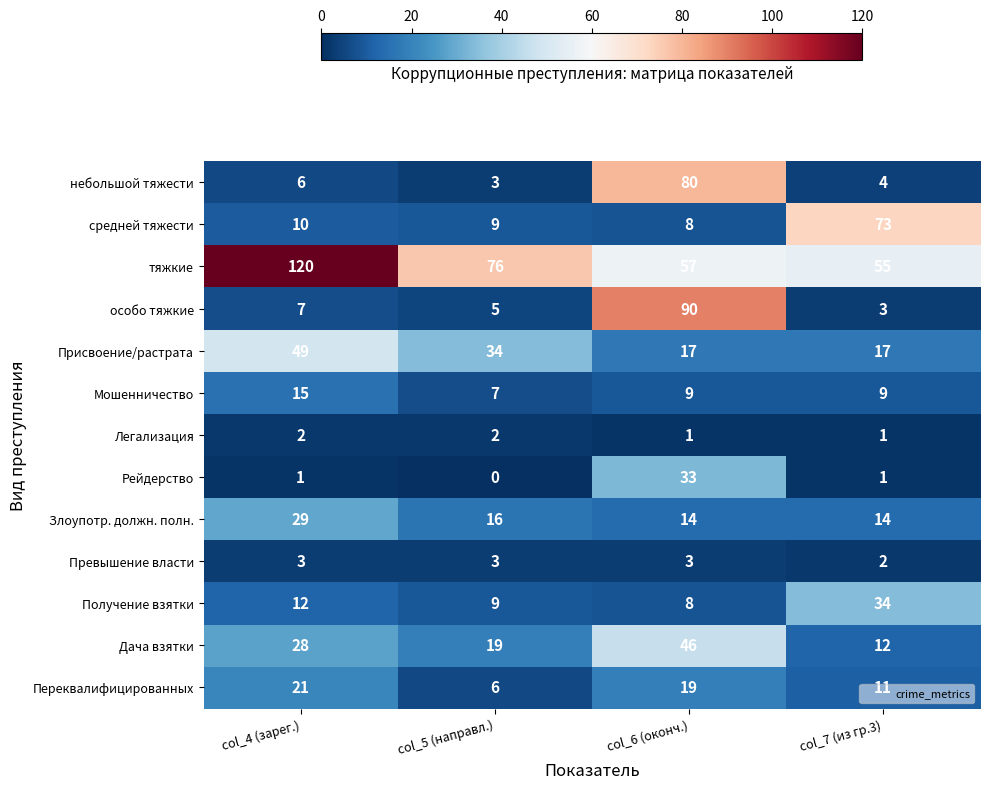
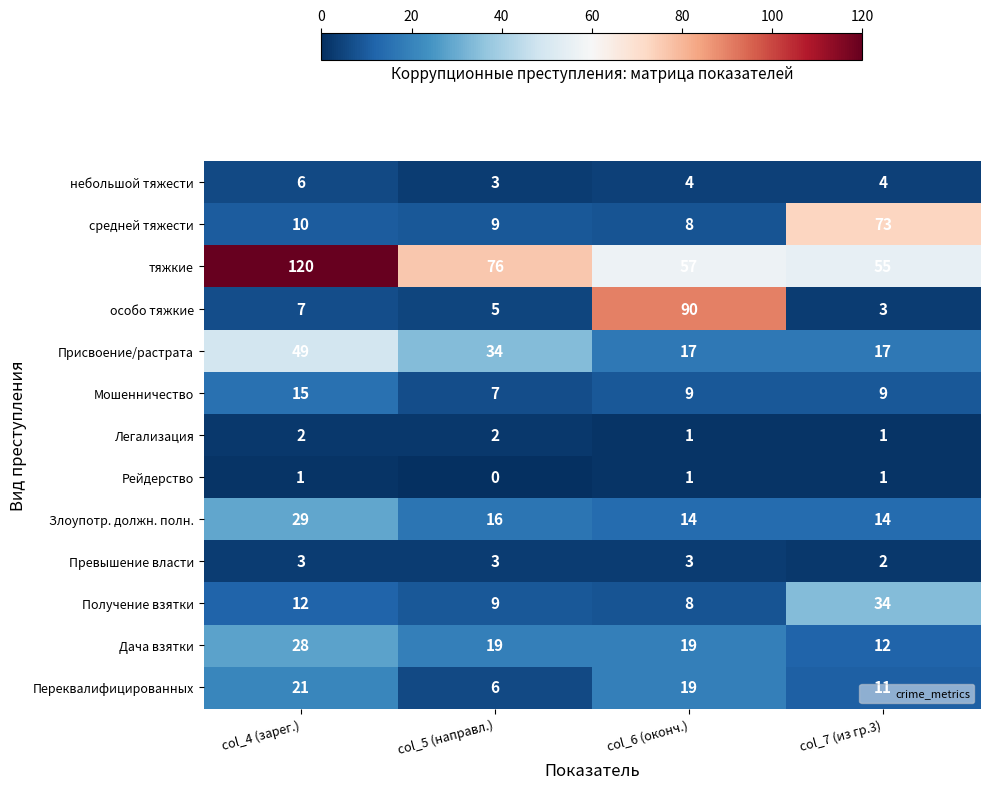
  {
    "небольшой тяжести": {
      "col_4 (зарег.)": 6,
      "col_5 (направл.)": 3,
-     "col_6 (оконч.)": 80,
+     "col_6 (оконч.)": 4,
      "col_7 (из гр.3)": 4
    },
    "средней тяжести": {
      "col_4 (зарег.)": 10,
      "col_5 (направл.)": 9,
      "col_6 (оконч.)": 8,
      "col_7 (из гр.3)": 73
    },
    "тяжкие": {
      "col_4 (зарег.)": 120,
      "col_5 (направл.)": 76
    },
    "особо тяжкие": {
      "col_4 (зарег.)": 7,
      "col_5 (направл.)": 5,
      "col_6 (оконч.)": 90,
      "col_7 (из гр.3)": 3
    },
    "Присвоение/растрата": {
      "col_5 (направл.)": 34,
      "col_6 (оконч.)": 17,
      "col_7 (из гр.3)": 17
    },
    "Мошенничество": {
      "col_4 (зарег.)": 15,
      "col_5 (направл.)": 7,
      "col_6 (оконч.)": 9,
      "col_7 (из гр.3)": 9
    },
    "Легализация": {
      "col_4 (зарег.)": 2,
      "col_5 (направл.)": 2,
      "col_6 (оконч.)": 1,
      "col_7 (из гр.3)": 1
    },
    "Рейдерство": {
      "col_4 (зарег.)": 1,
      "col_5 (направл.)": 0,
-     "col_6 (оконч.)": 33,
+     "col_6 (оконч.)": 1,
      "col_7 (из гр.3)": 1
    },
    "Злоупотр. должн. полн.": {
      "col_4 (зарег.)": 29,
      "col_5 (направл.)": 16,
      "col_6 (оконч.)": 14,
      "col_7 (из гр.3)": 14
    },
    "Превышение власти": {
      "col_4 (зарег.)": 3,
      "col_5 (направл.)": 3,
      "col_6 (оконч.)": 3,
      "col_7 (из гр.3)": 2
    },
    "Получение взятки": {
      "col_4 (зарег.)": 12,
      "col_5 (направл.)": 9,
      "col_6 (оконч.)": 8,
      "col_7 (из гр.3)": 34
    },
    "Дача взятки": {
      "col_4 (зарег.)": 28,
      "col_5 (направл.)": 19,
-     "col_6 (оконч.)": 46,
+     "col_6 (оконч.)": 19,
      "col_7 (из гр.3)": 12
    },
    "Переквалифицированных": {
      "col_4 (зарег.)": 21,
      "col_5 (направл.)": 6,
      "col_6 (оконч.)": 19
    }
  }
